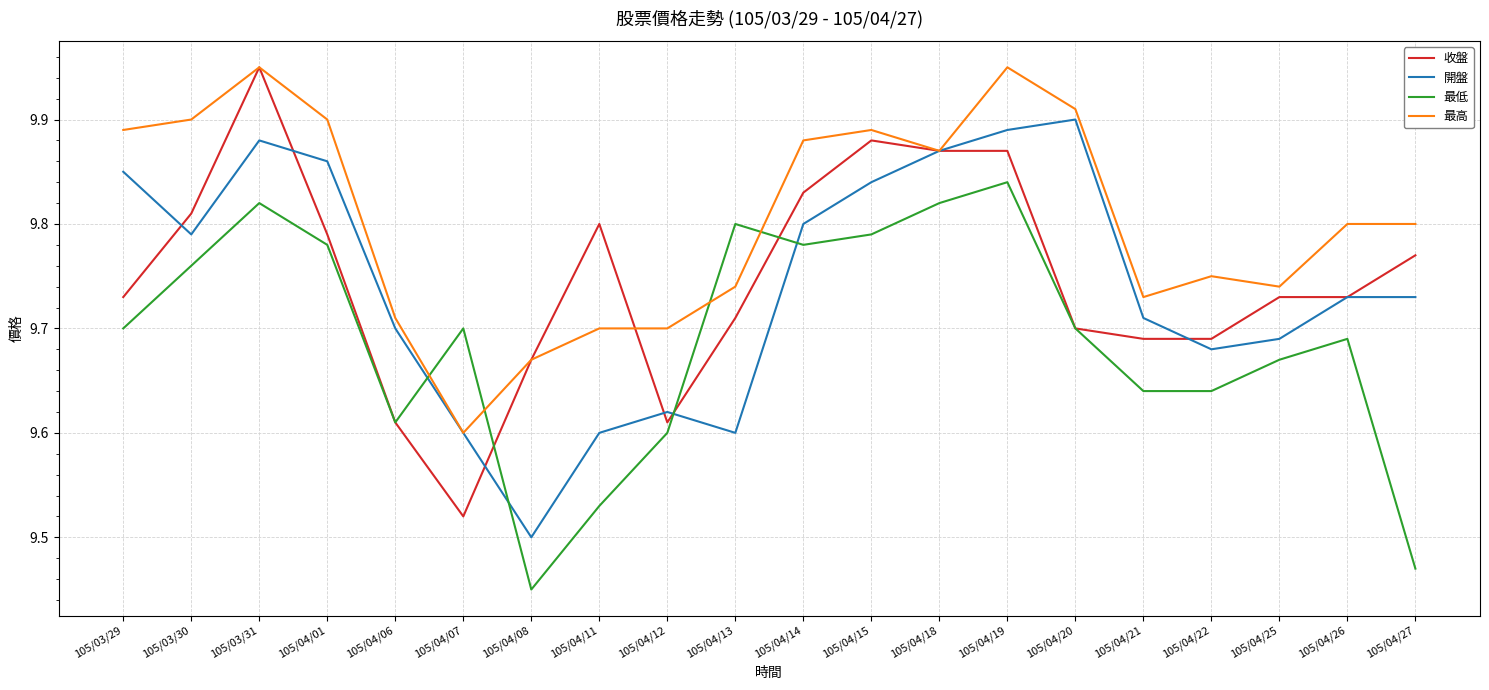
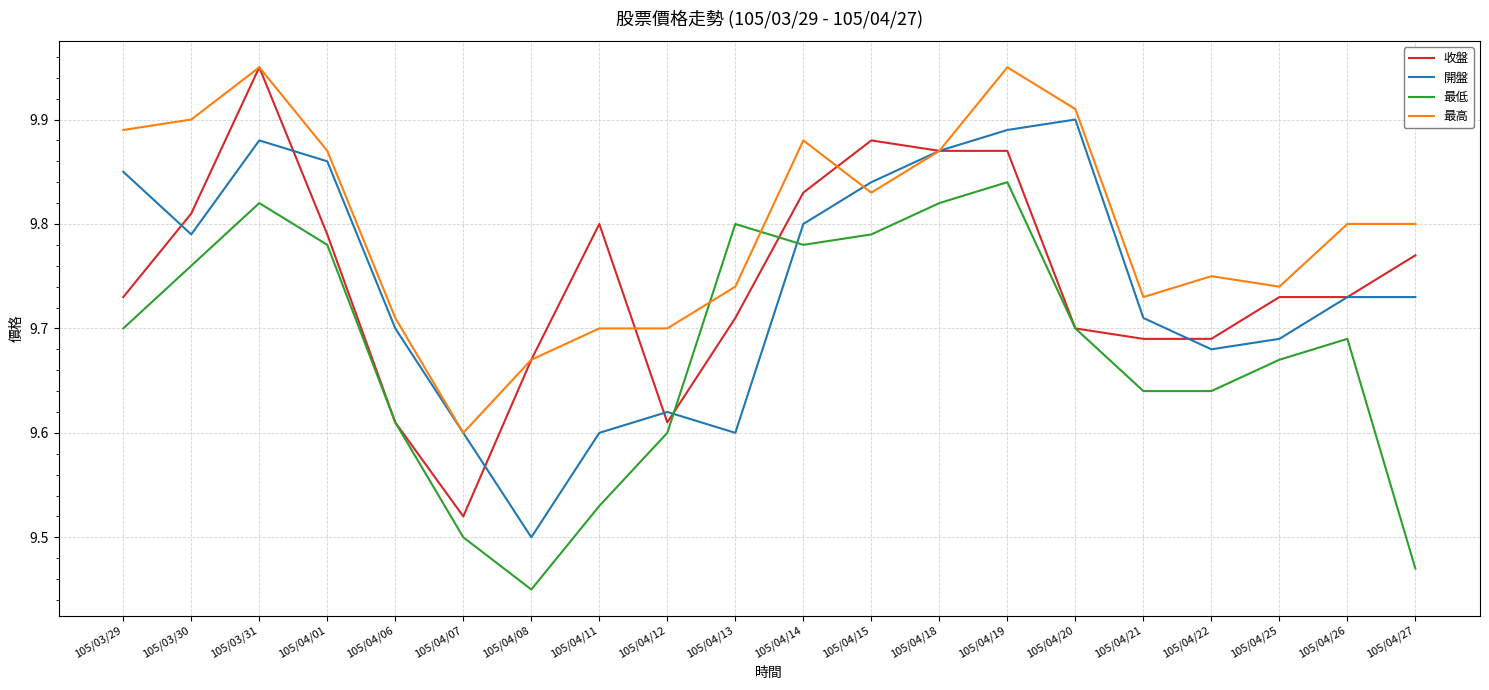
  {
    "收盤": {
      "105/03/29": 9.73,
      "105/03/30": 9.81,
      "105/04/01": 9.79,
      "105/04/07": 9.52,
      "105/04/11": 9.80,
      "105/04/12": 9.61,
      "105/04/13": 9.71,
      "105/04/14": 9.83,
      "105/04/15": 9.88,
      "105/04/19": 9.87,
      "105/04/21": 9.69,
      "105/04/22": 9.69,
      "105/04/25": 9.73,
      "105/04/27": 9.77
    },
    "開盤": {
      "105/03/29": 9.85,
      "105/03/30": 9.79,
      "105/03/31": 9.88,
      "105/04/01": 9.86,
      "105/04/06": 9.70,
      "105/04/08": 9.50,
      "105/04/11": 9.60,
      "105/04/12": 9.62,
      "105/04/13": 9.60,
      "105/04/14": 9.80,
      "105/04/15": 9.84,
      "105/04/19": 9.89,
      "105/04/20": 9.90,
      "105/04/21": 9.71,
      "105/04/22": 9.68,
      "105/04/25": 9.69,
      "105/04/27": 9.73
    },
    "最低": {
      "105/03/29": 9.7,
      "105/03/30": 9.760,
      "105/03/31": 9.820,
      "105/04/01": 9.780,
-     "105/04/07": 9.7,
+     "105/04/07": 9.5,
      "105/04/08": 9.450,
      "105/04/11": 9.530,
      "105/04/12": 9.6,
      "105/04/13": 9.8,
      "105/04/14": 9.780,
      "105/04/15": 9.790,
      "105/04/18": 9.820,
      "105/04/19": 9.840,
      "105/04/21": 9.640,
      "105/04/22": 9.640,
      "105/04/25": 9.670,
      "105/04/26": 9.690,
      "105/04/27": 9.470
    },
    "最高": {
      "105/03/29": 9.89,
      "105/03/30": 9.90,
-     "105/04/01": 9.90,
+     "105/04/01": 9.87,
      "105/04/06": 9.71,
      "105/04/11": 9.70,
      "105/04/12": 9.70,
      "105/04/13": 9.74,
      "105/04/14": 9.88,
-     "105/04/15": 9.89,
+     "105/04/15": 9.83,
      "105/04/19": 9.95,
      "105/04/20": 9.91,
      "105/04/21": 9.73,
      "105/04/22": 9.75,
      "105/04/25": 9.74,
      "105/04/26": 9.80,
      "105/04/27": 9.80
    }
  }
